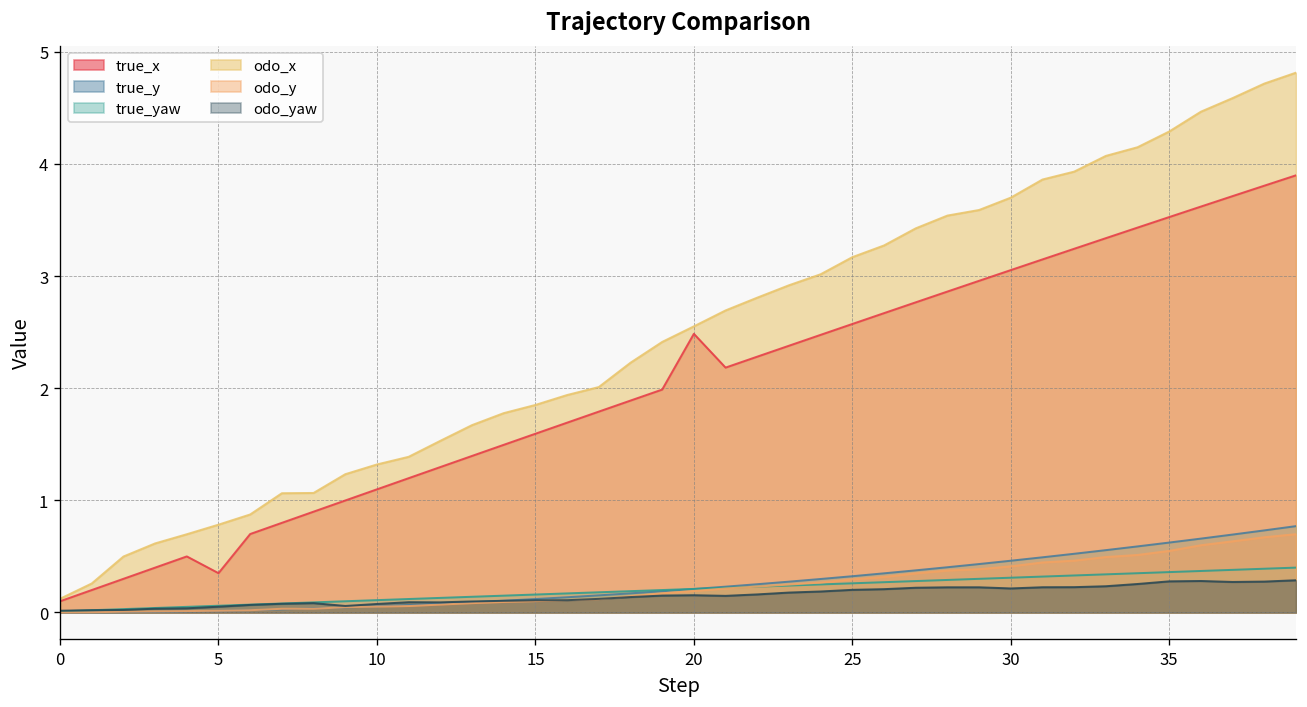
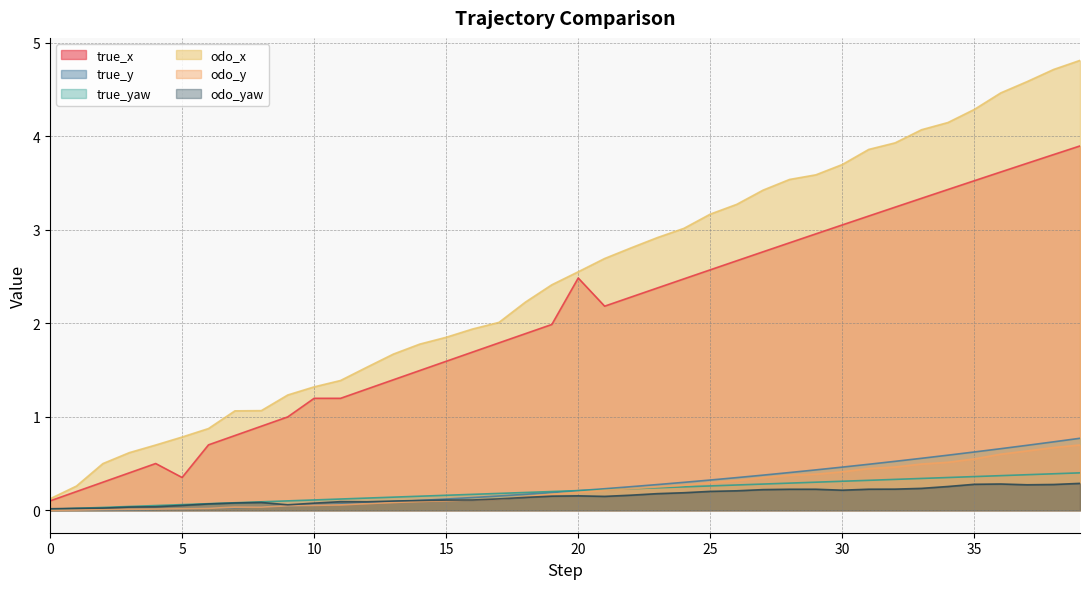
  {
    "true_x": {
      "5": 0.4,
-     "10": 1.1,
+     "10": 1.2,
      "15": 1.6,
      "20": 2.5,
      "25": 2.6,
      "30": 3.1,
      "35": 3.5
    }
  }
